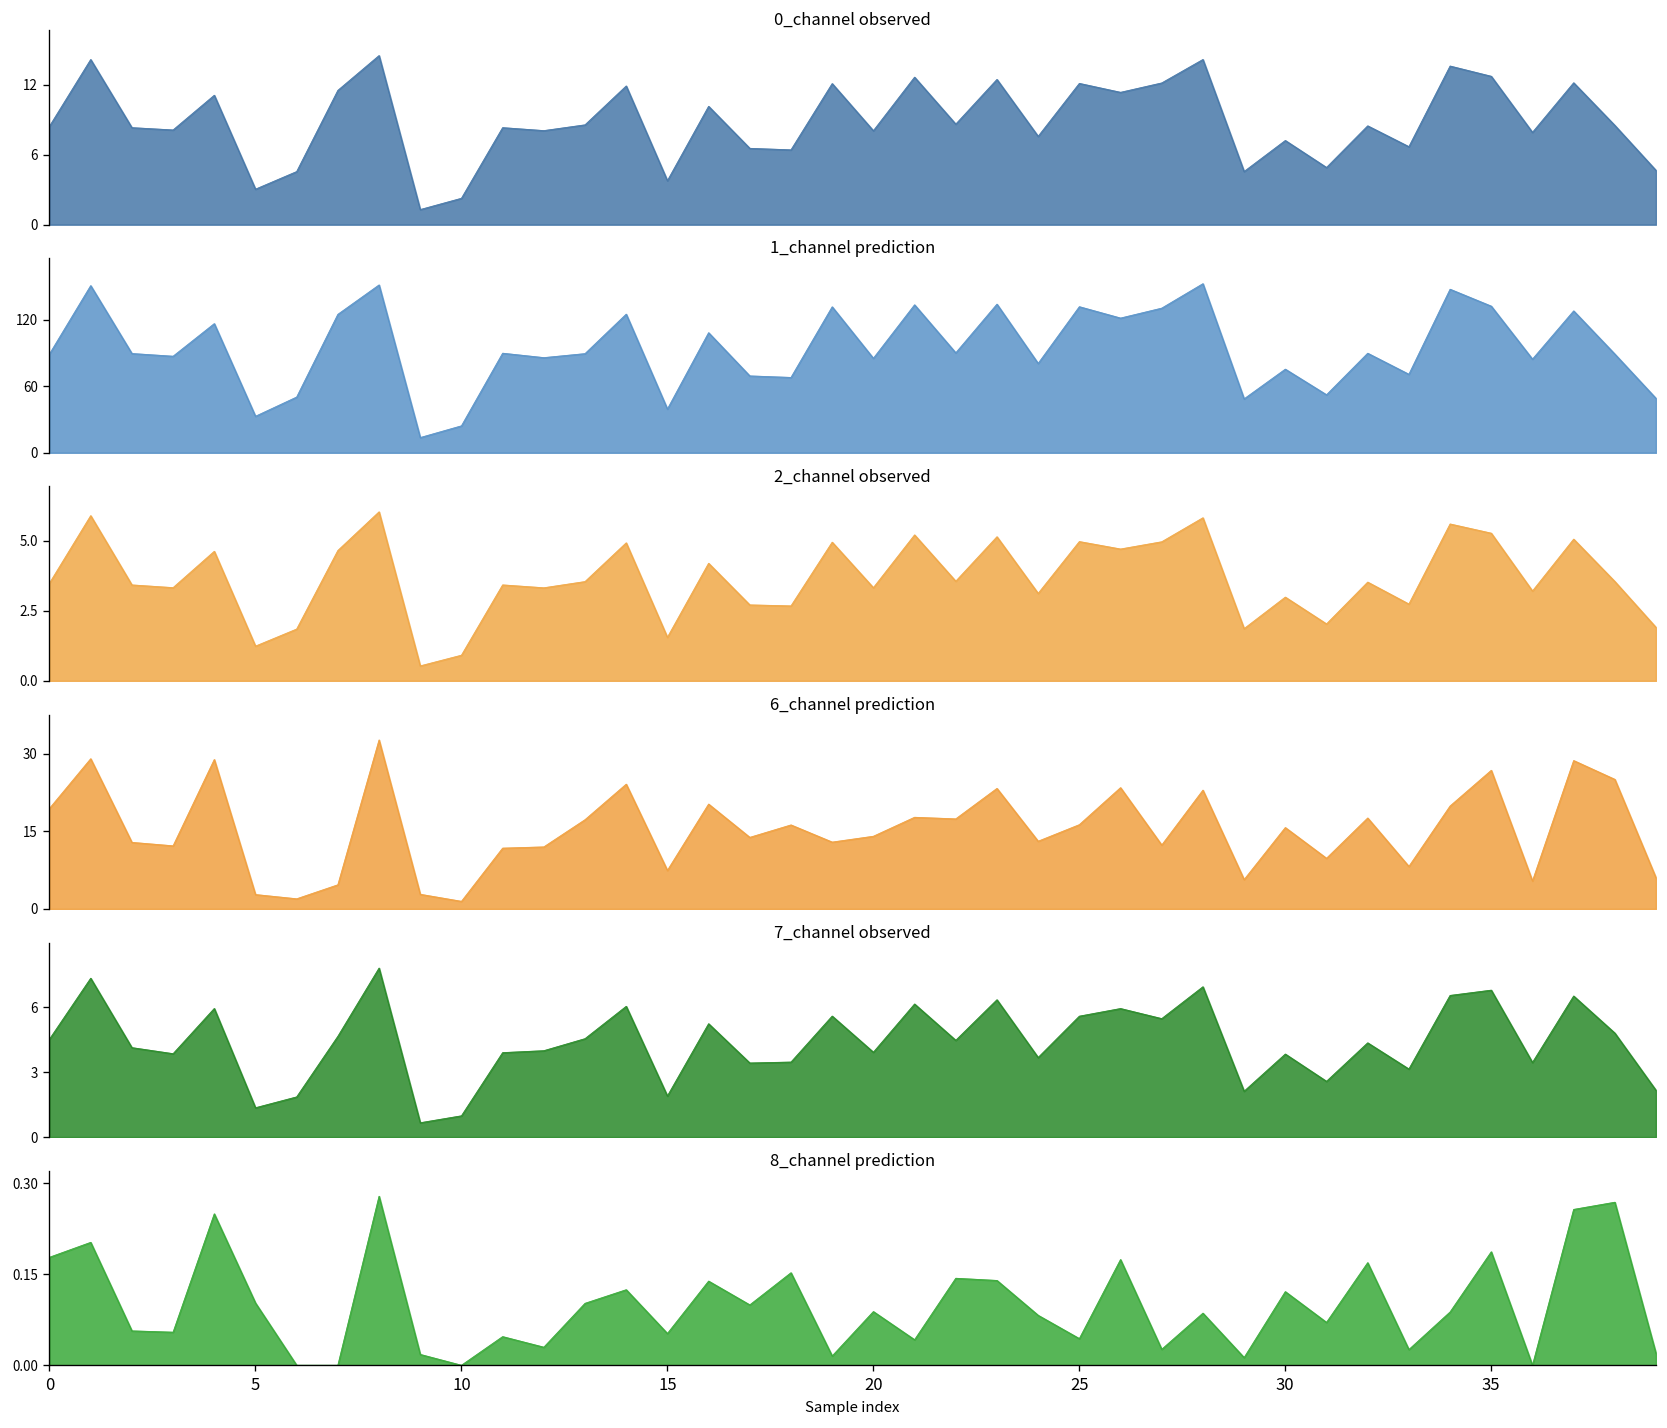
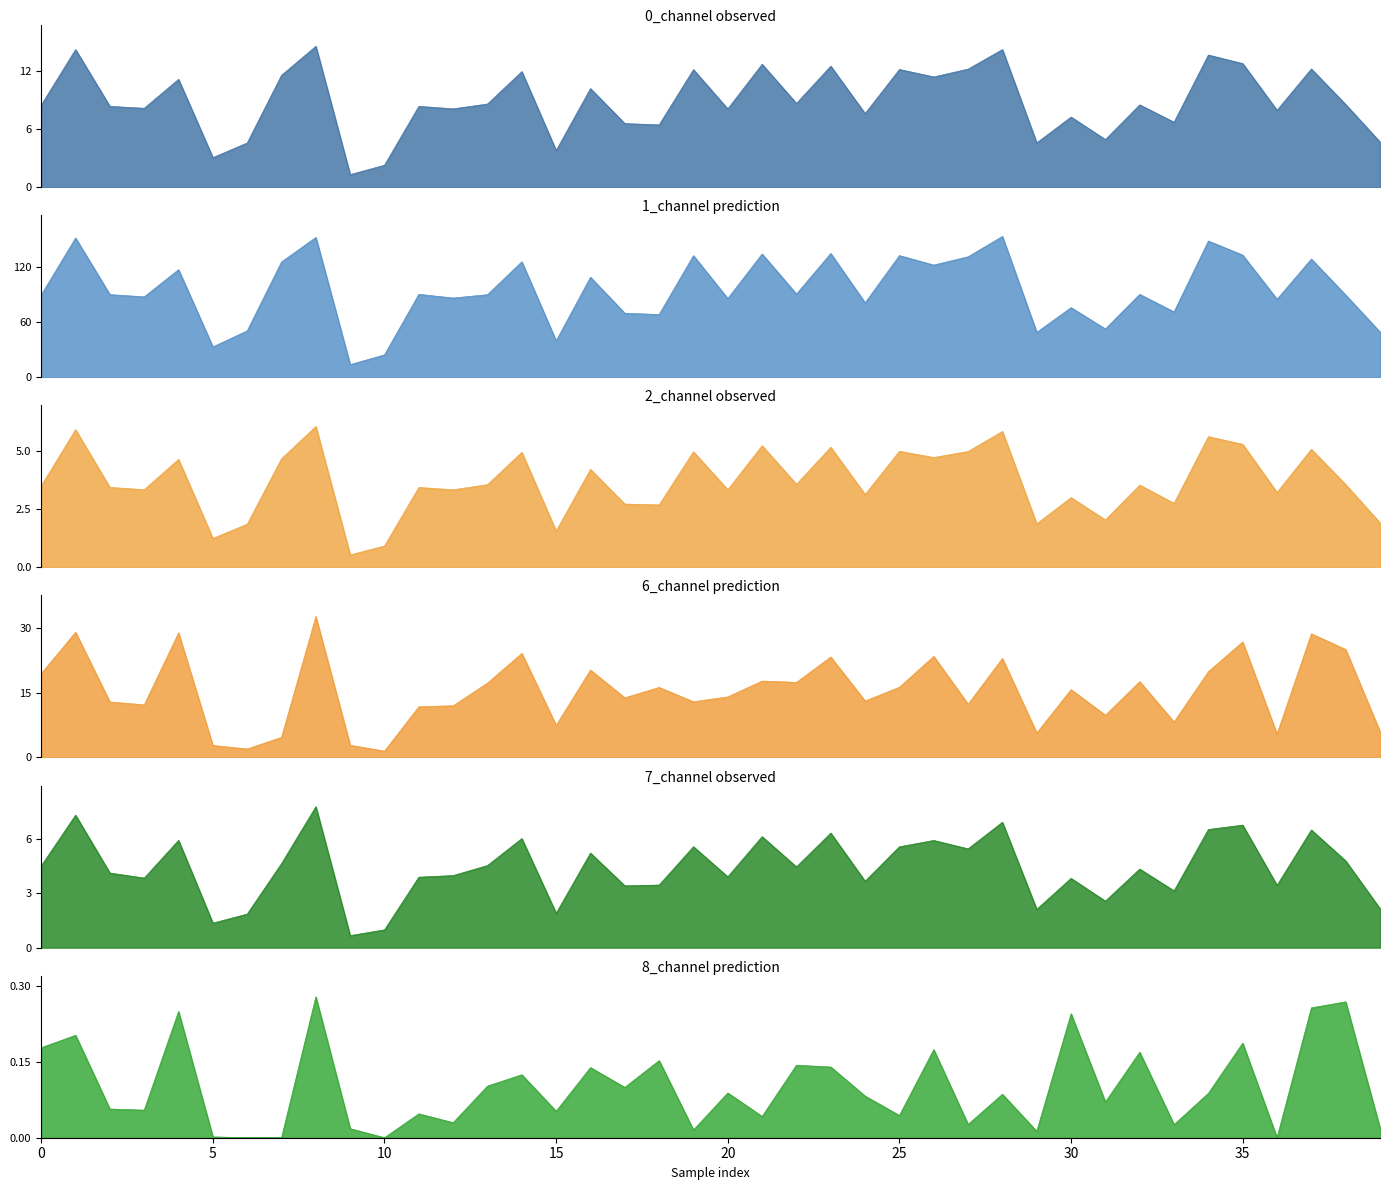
  {
    "8_channel prediction": {
      "0": 0.18,
-     "5": 0.10,
+     "5": 0.00,
      "10": 0.00,
      "15": 0.05,
      "20": 0.09,
      "25": 0.04,
-     "30": 0.12,
+     "30": 0.25,
      "35": 0.19
    }
  }
